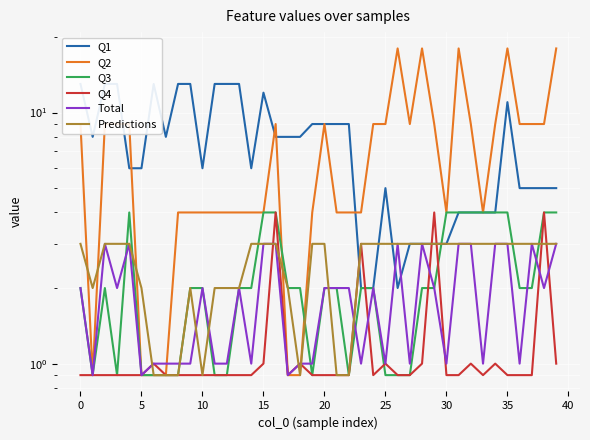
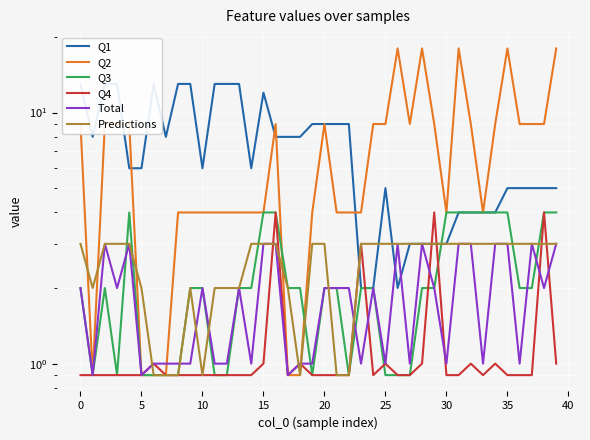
  {
    "Q1": {
      "5": 6,
      "10": 6,
      "15": 12,
      "25": 5,
-     "35": 11
+     "35": 5
    },
    "Q2": {
      "10": 4,
      "25": 9,
      "35": 18
    },
    "Q3": {
      "25": 0.90,
      "35": 4
    },
    "Q4": {
      "0": 0.90,
      "15": 1,
      "20": 0.90,
      "30": 0.90,
      "35": 0.90
    },
    "Total": {
      "30": 1
    },
    "Predictions": {
      "0": 3,
      "5": 2,
      "20": 3,
      "25": 3
    }
  }
